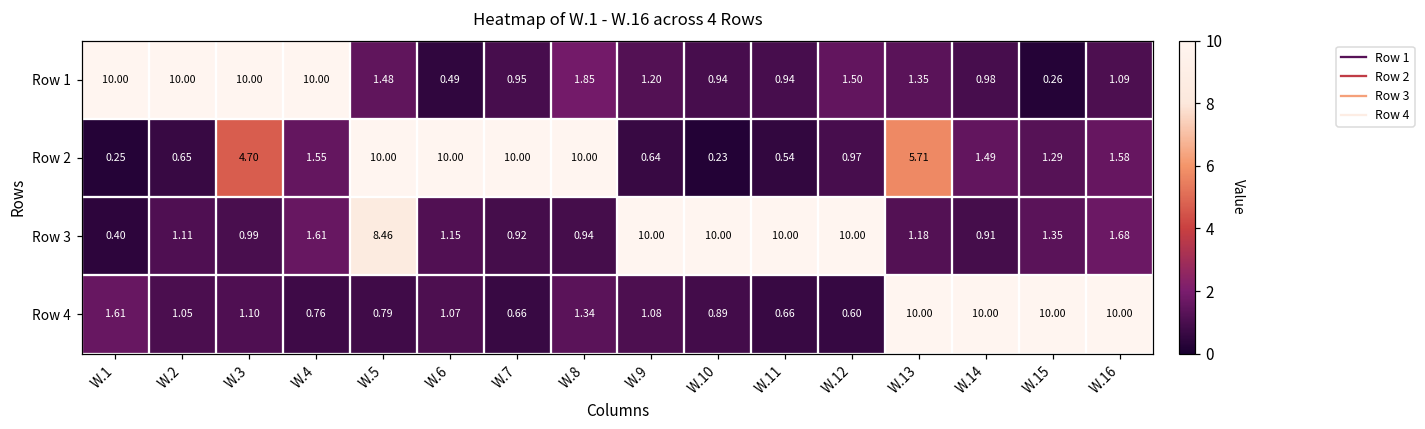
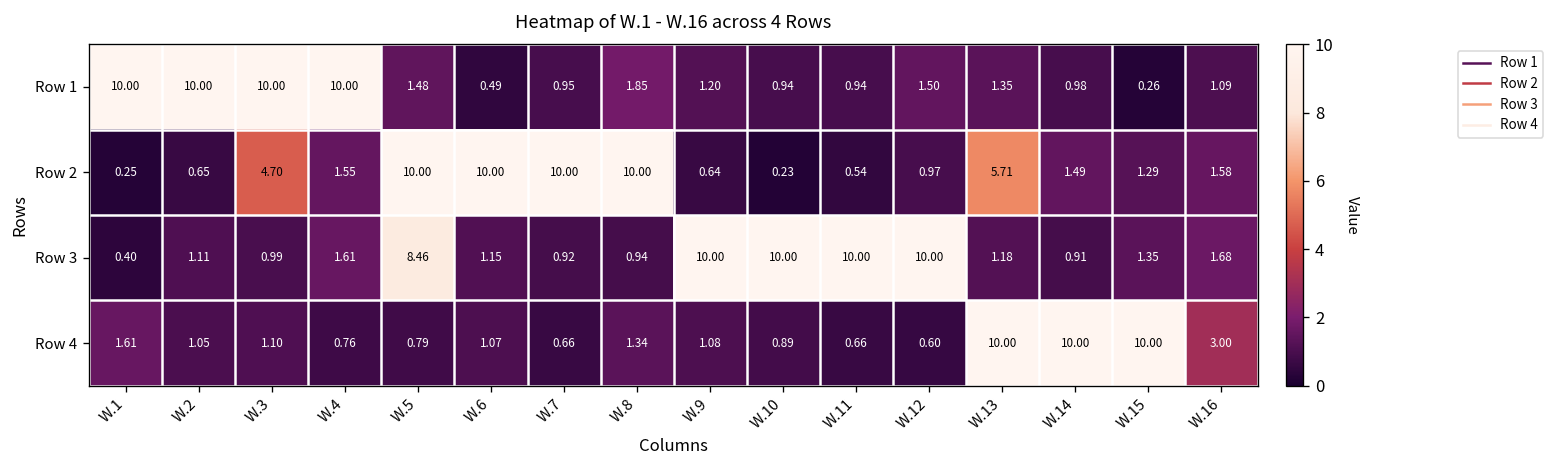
  {
    "Row 1": {
      "W.1": 10.00,
      "W.2": 10.00,
      "W.3": 10.00,
      "W.4": 10.00,
      "W.5": 1.48,
      "W.6": 0.49,
      "W.7": 0.95,
      "W.8": 1.85,
      "W.9": 1.20,
      "W.10": 0.94,
      "W.11": 0.94,
      "W.12": 1.50,
      "W.13": 1.35,
      "W.14": 0.98,
      "W.15": 0.26,
      "W.16": 1.09
    },
    "Row 2": {
      "W.1": 0.25,
      "W.2": 0.65,
      "W.3": 4.70,
      "W.4": 1.55,
      "W.5": 10.00,
      "W.6": 10.00,
      "W.7": 10.00,
      "W.8": 10.00,
      "W.9": 0.64,
      "W.10": 0.23,
      "W.11": 0.54,
      "W.12": 0.97,
      "W.13": 5.71,
      "W.14": 1.49,
      "W.15": 1.29,
      "W.16": 1.58
    },
    "Row 3": {
      "W.1": 0.40,
      "W.2": 1.11,
      "W.3": 0.99,
      "W.4": 1.61,
      "W.5": 8.46,
      "W.6": 1.15,
      "W.7": 0.92,
      "W.8": 0.94,
      "W.9": 10.00,
      "W.10": 10.00,
      "W.11": 10.00,
      "W.12": 10.00,
      "W.13": 1.18,
      "W.14": 0.91,
      "W.15": 1.35,
      "W.16": 1.68
    },
    "Row 4": {
      "W.1": 1.61,
      "W.2": 1.05,
      "W.3": 1.10,
      "W.4": 0.76,
      "W.5": 0.79,
      "W.6": 1.07,
      "W.7": 0.66,
      "W.8": 1.34,
      "W.9": 1.08,
      "W.10": 0.89,
      "W.11": 0.66,
      "W.12": 0.60,
      "W.13": 10.00,
      "W.14": 10.00,
      "W.15": 10.00,
-     "W.16": 10.00
+     "W.16": 3.00
    }
  }
